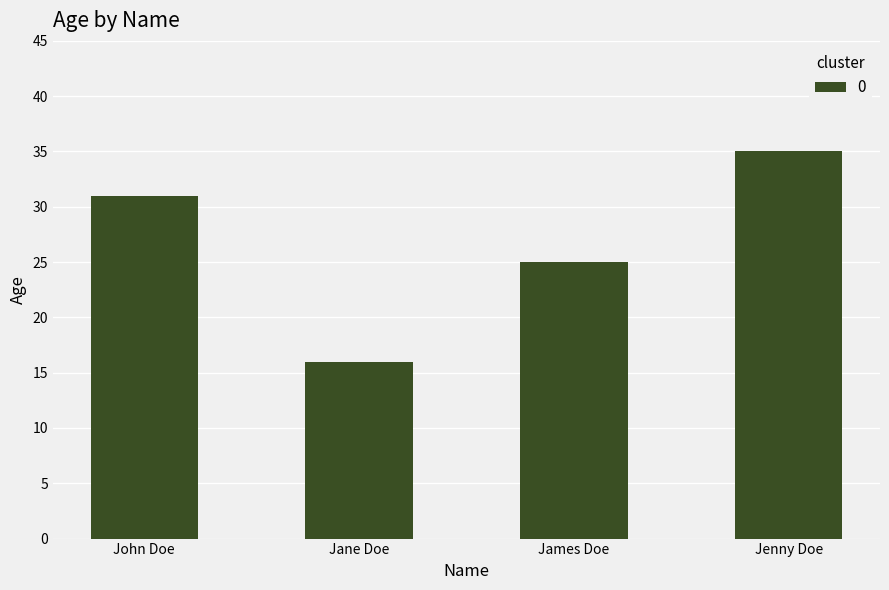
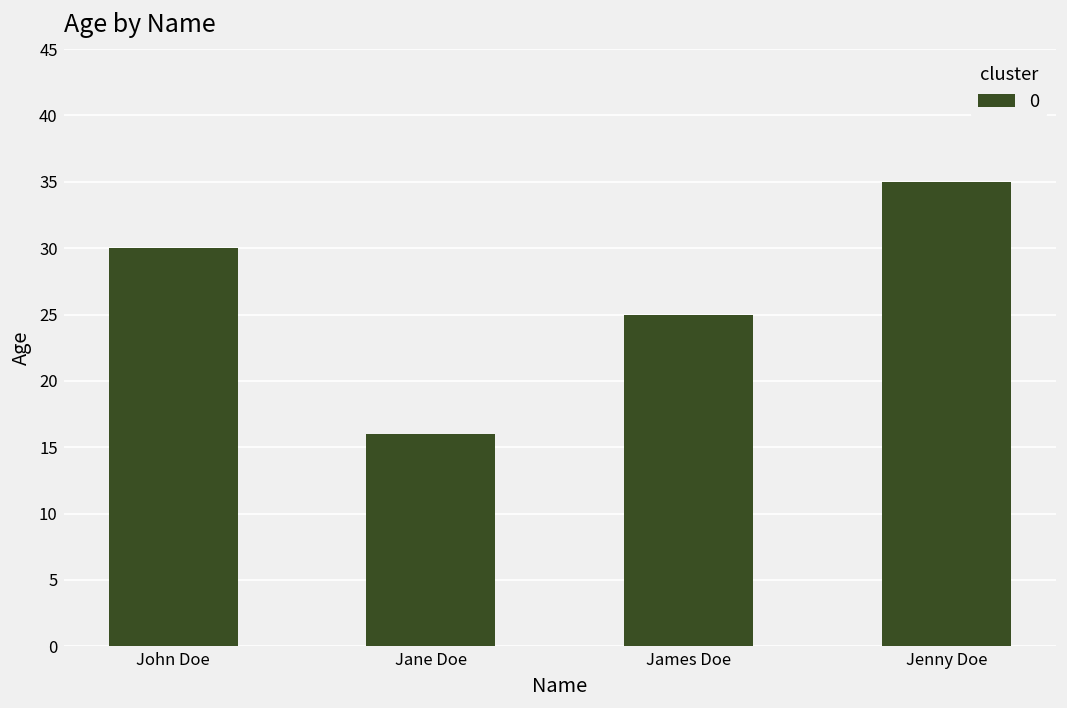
  {
-   "John Doe": 31,
+   "John Doe": 30,
    "Jane Doe": 16,
    "James Doe": 25,
    "Jenny Doe": 35
  }
